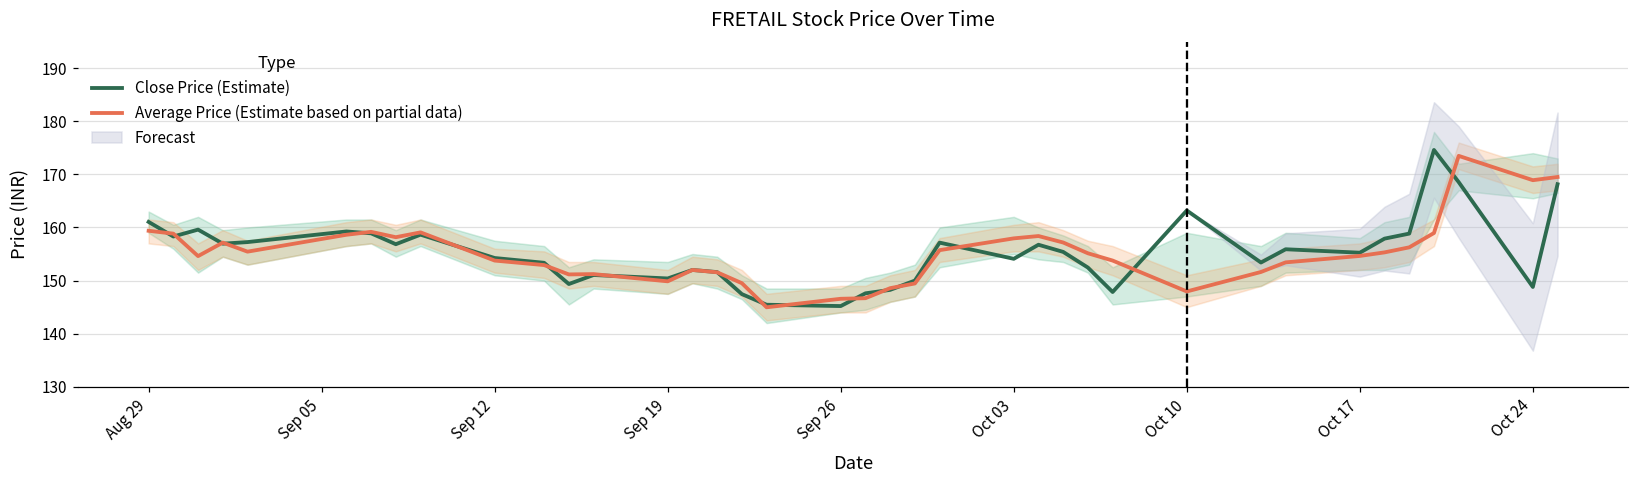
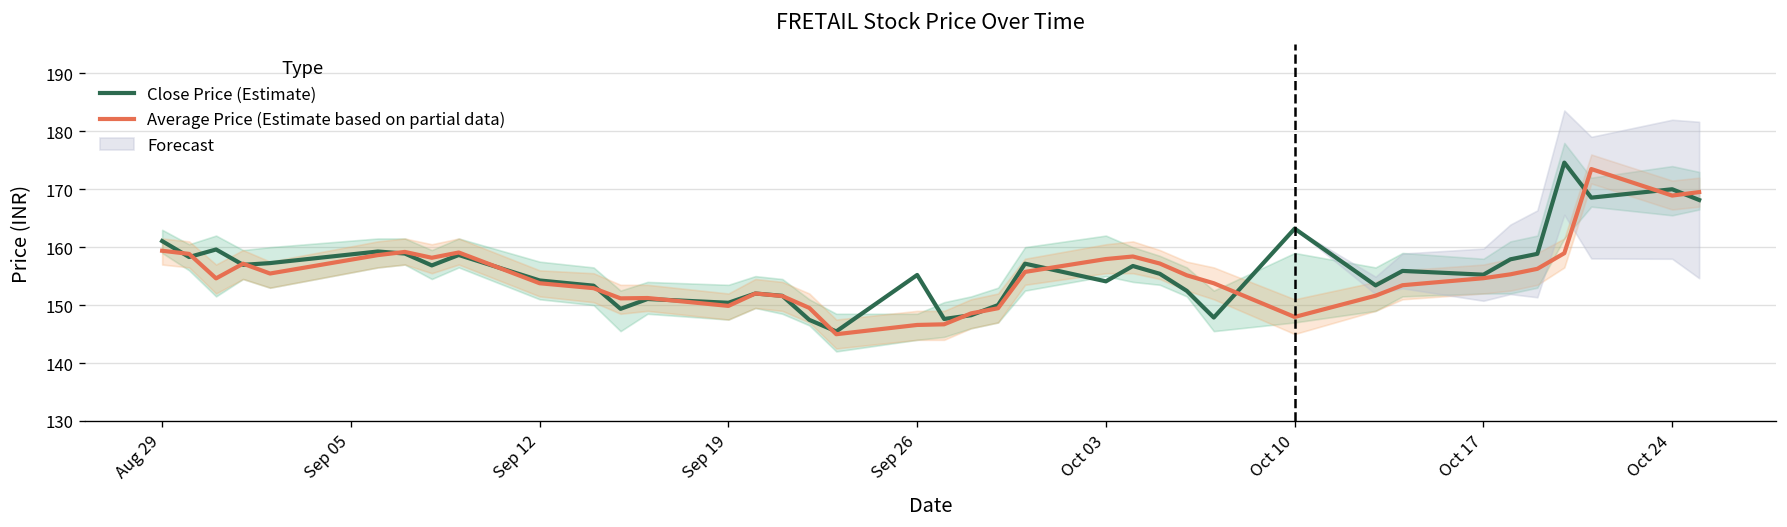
  {
    "Close Price (Estimate)": {
      "Sep 19": 150,
-     "Sep 26": 145,
+     "Sep 26": 155,
      "Oct 03": 154,
      "Oct 17": 155,
-     "Oct 24": 149
+     "Oct 24": 170
    }
  }
